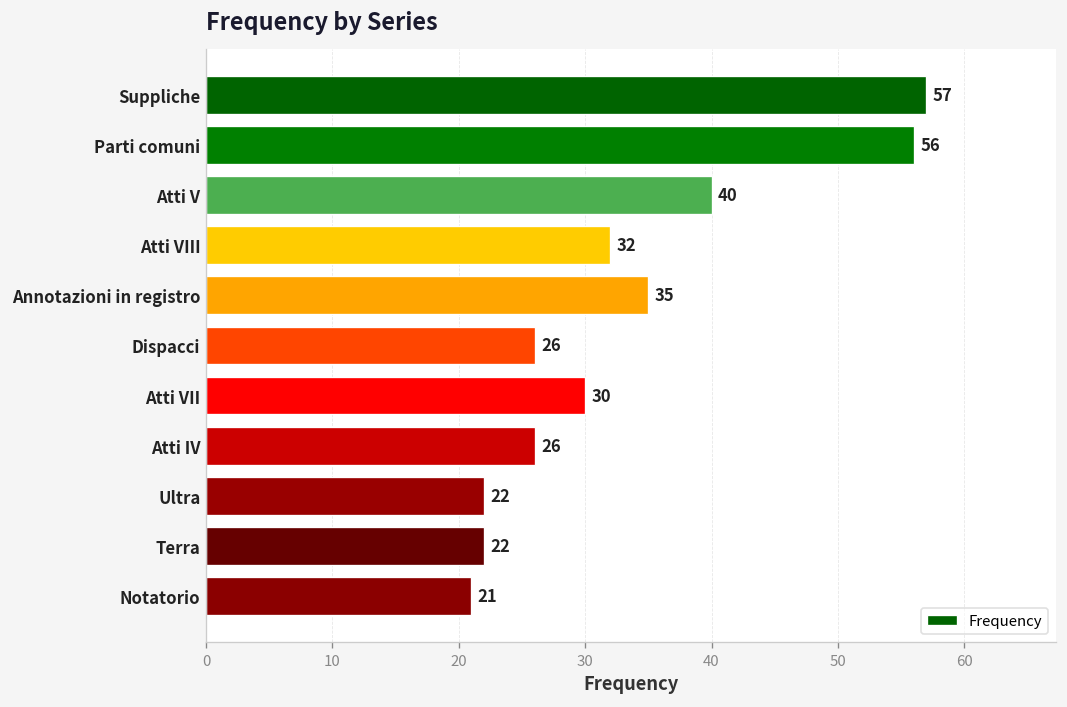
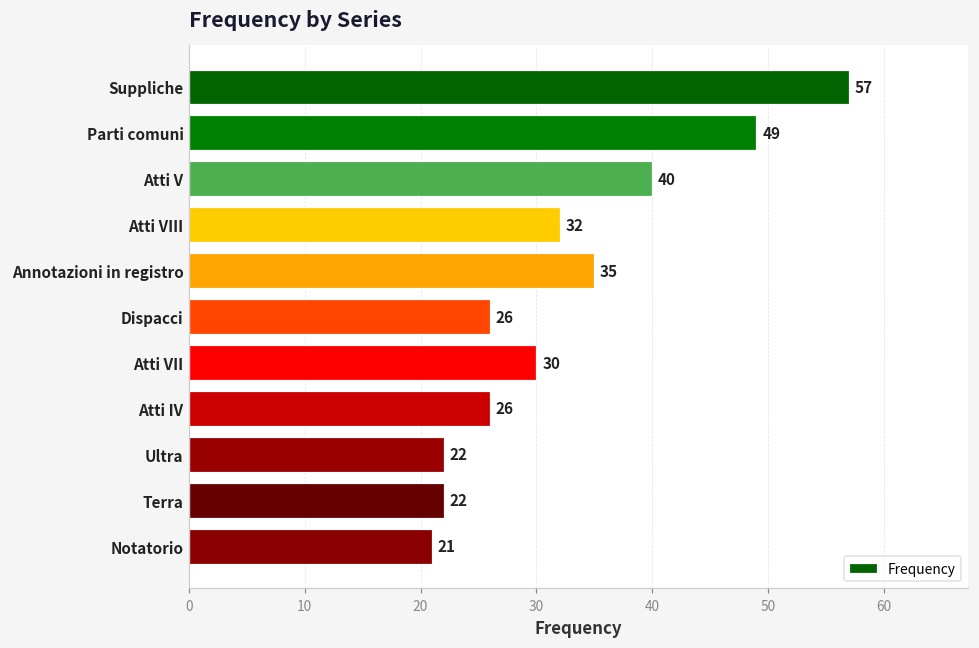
  {
    "Suppliche": 57,
-   "Parti comuni": 56,
+   "Parti comuni": 49,
    "Atti V": 40,
    "Atti VIII": 32,
    "Annotazioni in registro": 35,
    "Dispacci": 26,
    "Atti VII": 30,
    "Atti IV": 26,
    "Ultra": 22,
    "Terra": 22,
    "Notatorio": 21
  }
